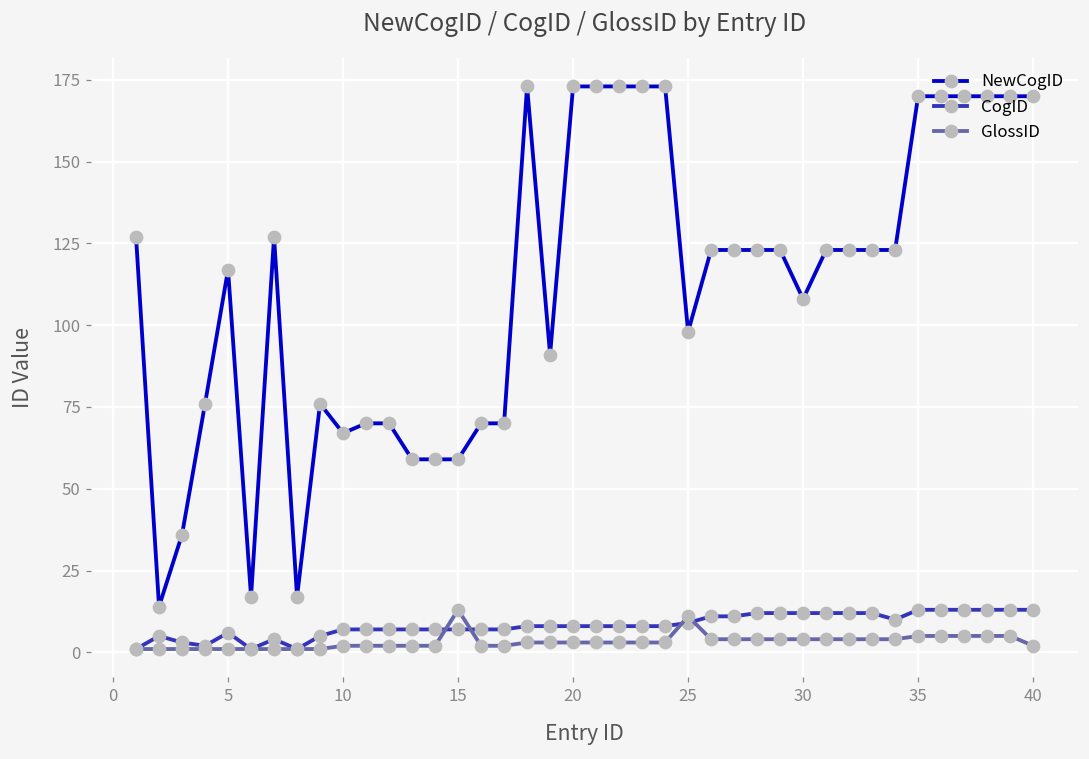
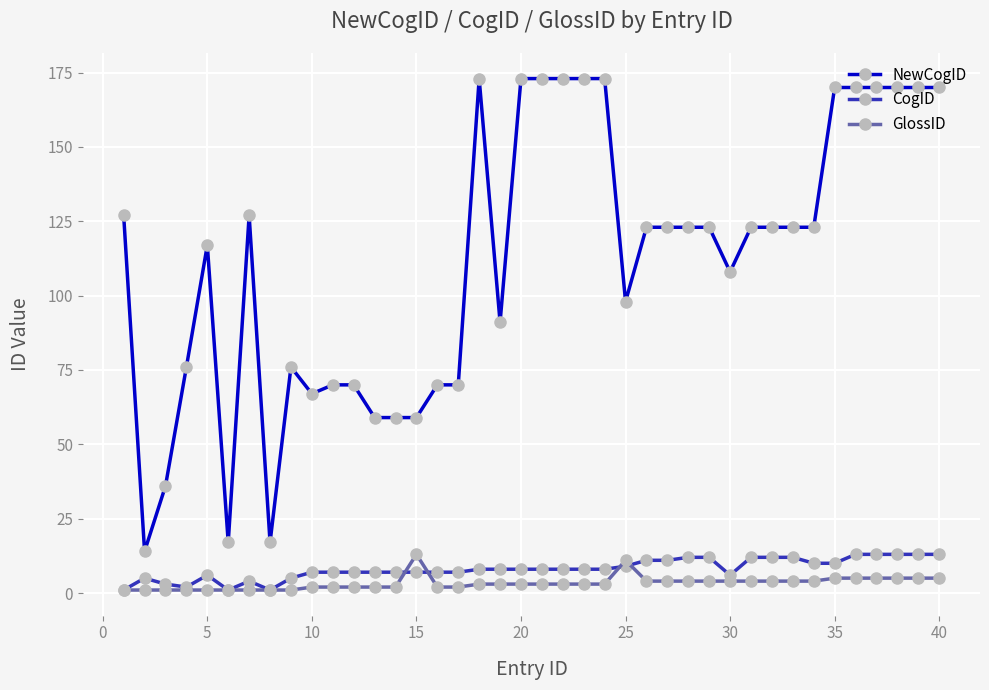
  {
    "NewCogID": {
      "5": 117,
      "10": 67,
      "15": 59,
      "20": 173,
      "25": 98,
      "30": 108,
      "35": 170,
      "40": 170
    },
    "CogID": {
      "5": 6,
      "10": 7,
      "15": 7,
      "20": 8,
      "25": 9,
-     "30": 12,
-     "35": 13,
+     "30": 6,
+     "35": 10,
      "40": 13
    },
    "GlossID": {
      "5": 1,
      "10": 2,
      "15": 13,
      "20": 3,
      "25": 11,
      "30": 4,
      "35": 5,
-     "40": 2
+     "40": 5
    }
  }
